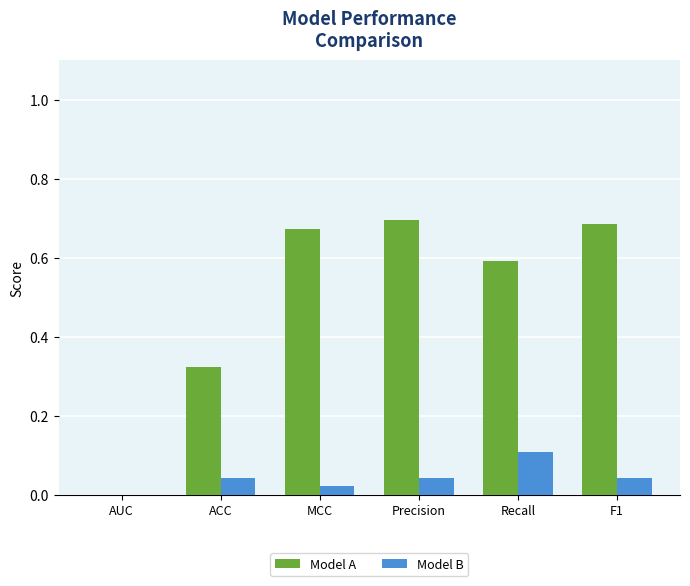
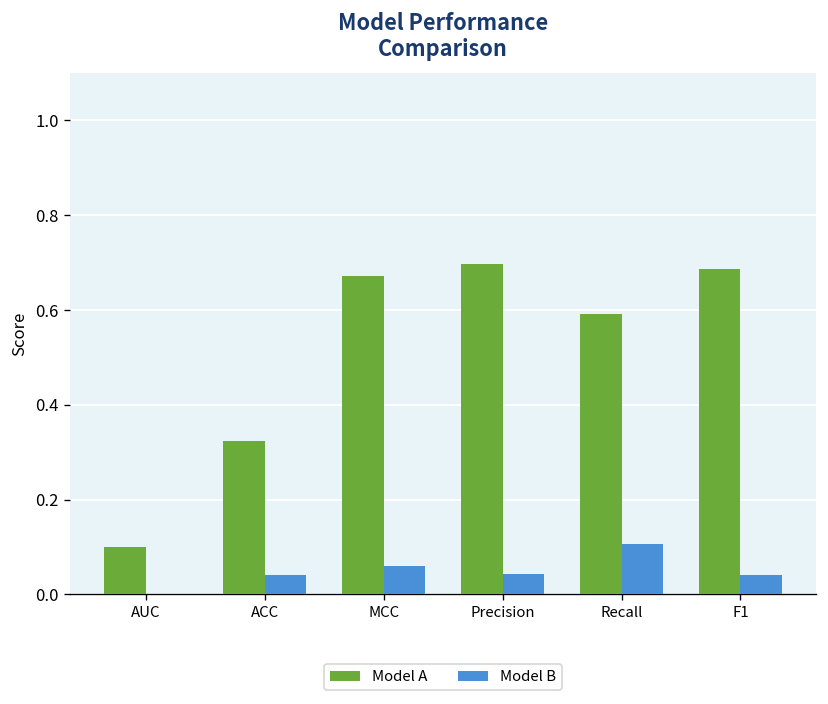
  {
    "Model A": {
-     "AUC": 0.0,
+     "AUC": 0.1,
      "ACC": 0.32,
      "MCC": 0.67,
      "Precision": 0.7,
      "Recall": 0.59,
      "F1": 0.69
    },
    "Model B": {
      "AUC": 0.00,
      "ACC": 0.04,
-     "MCC": 0.02,
+     "MCC": 0.06,
      "Precision": 0.04,
      "Recall": 0.11,
      "F1": 0.04
    }
  }
